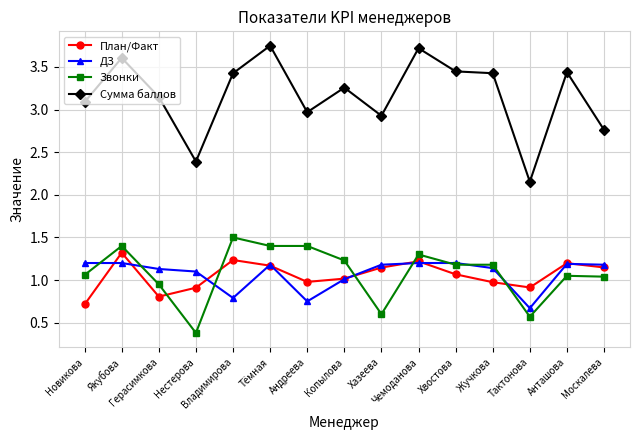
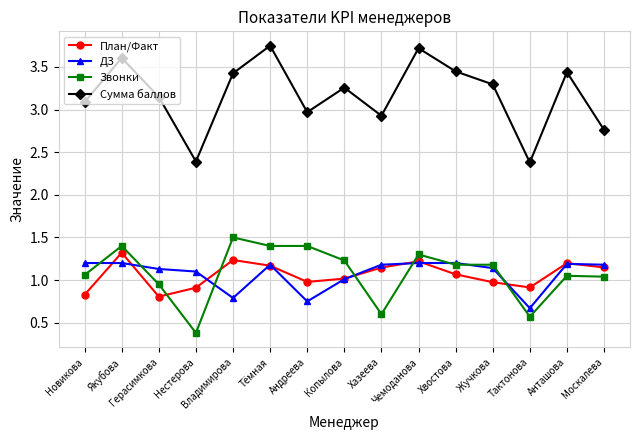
  {
    "План/Факт": {
-     "Новикова": 0.7,
+     "Новикова": 0.8,
      "Якубова": 1.3,
      "Герасимкова": 0.8,
      "Нестерова": 0.9,
      "Владимирова": 1.2,
      "Андреева": 1.0,
      "Хазеева": 1.1,
      "Хвостова": 1.1,
      "Жучкова": 1.0,
      "Тактонова": 0.9,
      "Москалева": 1.1
    },
    "ДЗ": {
      "Новикова": 1.2,
      "Якубова": 1.2,
      "Герасимкова": 1.1,
      "Нестерова": 1.1,
      "Владимирова": 0.8,
      "Андреева": 0.8,
      "Хазеева": 1.2,
      "Жучкова": 1.1,
      "Тактонова": 0.7,
      "Москалева": 1.2
    },
    "Звонки": {
      "Новикова": 1.1,
      "Якубова": 1.4,
      "Герасимкова": 1.0,
      "Нестерова": 0.4,
      "Владимирова": 1.5,
      "Тёмная": 1.4,
      "Андреева": 1.4,
      "Копылова": 1.2,
      "Хазеева": 0.6,
      "Чемоданова": 1.3,
      "Жучкова": 1.2,
      "Тактонова": 0.6,
      "Анташова": 1.1,
      "Москалева": 1.0
    },
    "Сумма баллов": {
      "Нестерова": 2.4,
      "Владимирова": 3.4,
      "Тёмная": 3.7,
      "Андреева": 3.0,
      "Копылова": 3.3,
      "Хазеева": 2.9,
      "Чемоданова": 3.7,
      "Хвостова": 3.4,
-     "Жучкова": 3.4,
-     "Тактонова": 2.2,
+     "Жучкова": 3.3,
+     "Тактонова": 2.4,
      "Анташова": 3.4,
      "Москалева": 2.8
    }
  }
